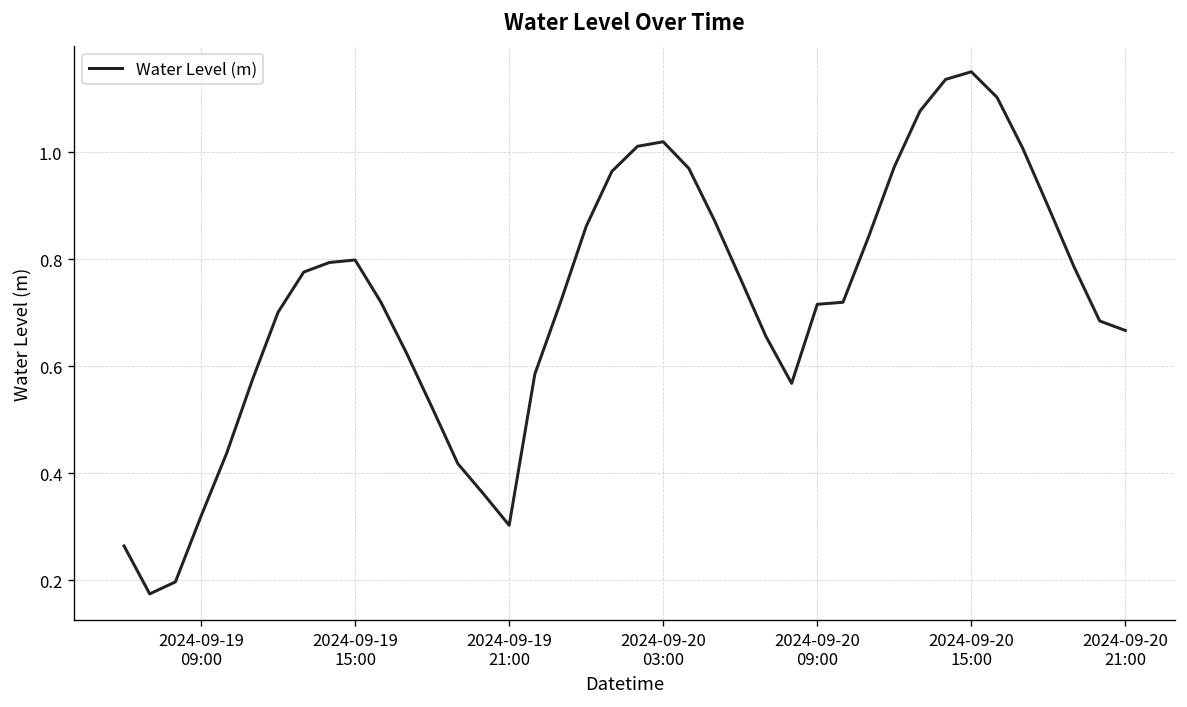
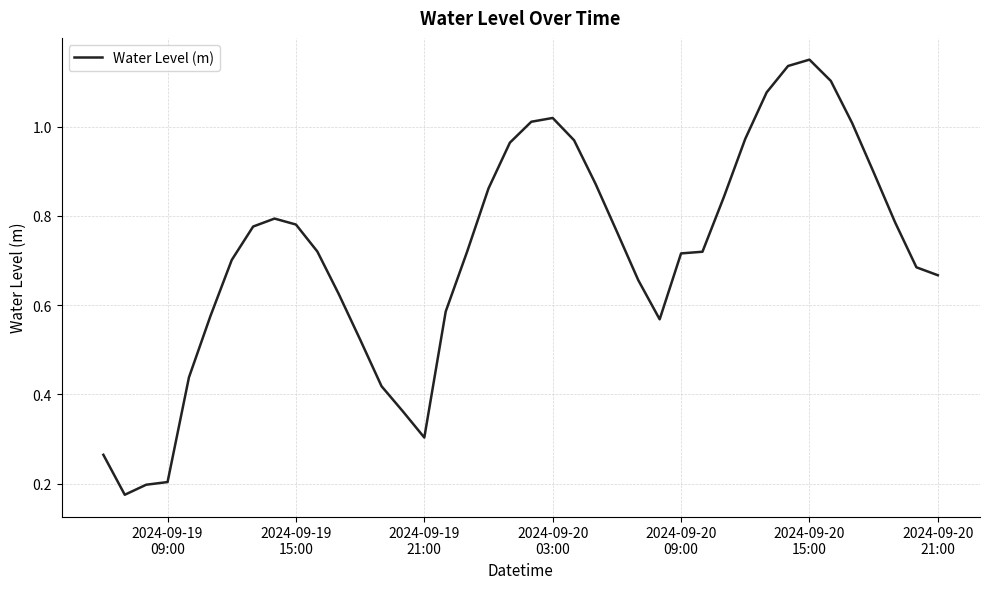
  {
-   "2024-09-19 09:00": 0.32,
-   "2024-09-19 15:00": 0.80,
+   "2024-09-19 09:00": 0.20,
+   "2024-09-19 15:00": 0.78,
    "2024-09-19 21:00": 0.30,
    "2024-09-20 03:00": 1.02,
    "2024-09-20 09:00": 0.72,
    "2024-09-20 15:00": 1.15,
    "2024-09-20 21:00": 0.67
  }
